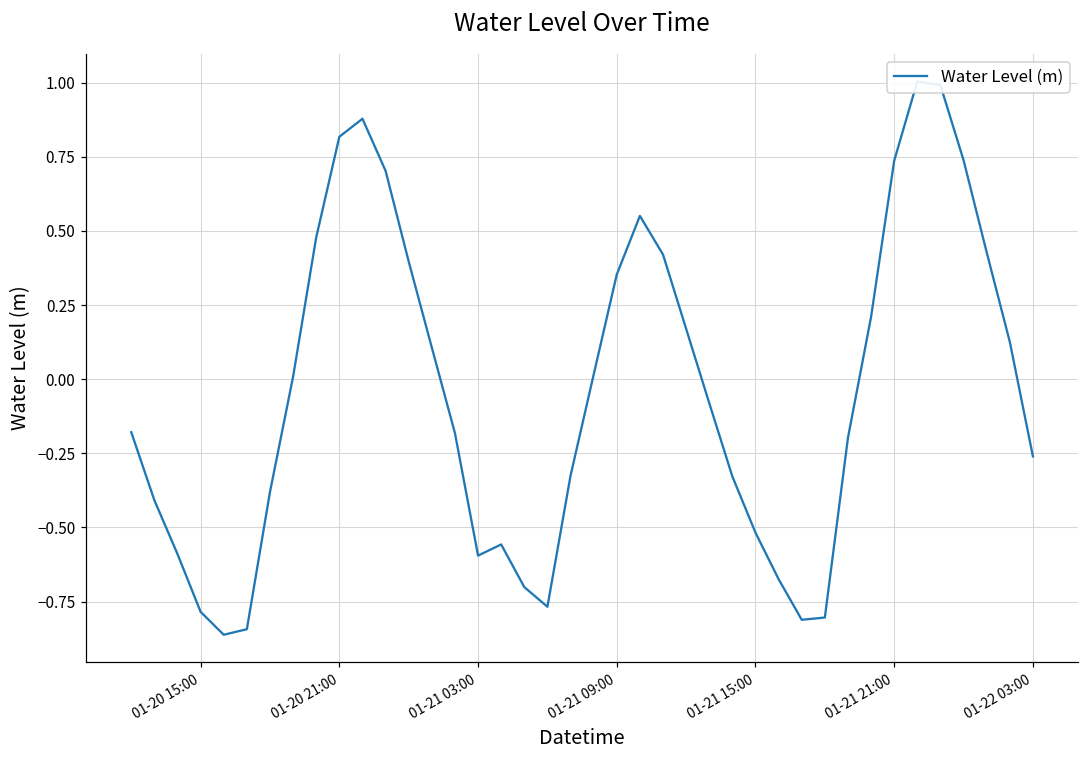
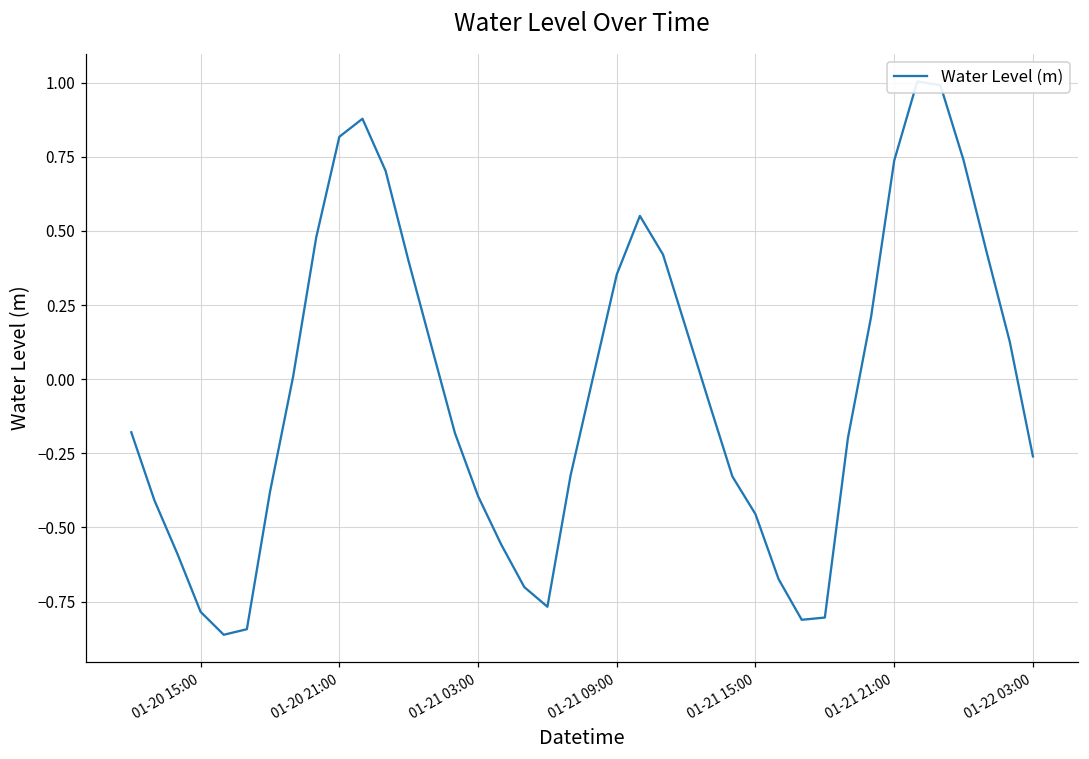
  {
    "01-20 15:00": -0.78,
    "01-20 21:00": 0.82,
-   "01-21 03:00": -0.59,
+   "01-21 03:00": -0.39,
    "01-21 09:00": 0.35,
-   "01-21 15:00": -0.52,
+   "01-21 15:00": -0.46,
    "01-21 21:00": 0.74,
    "01-22 03:00": -0.26
  }
